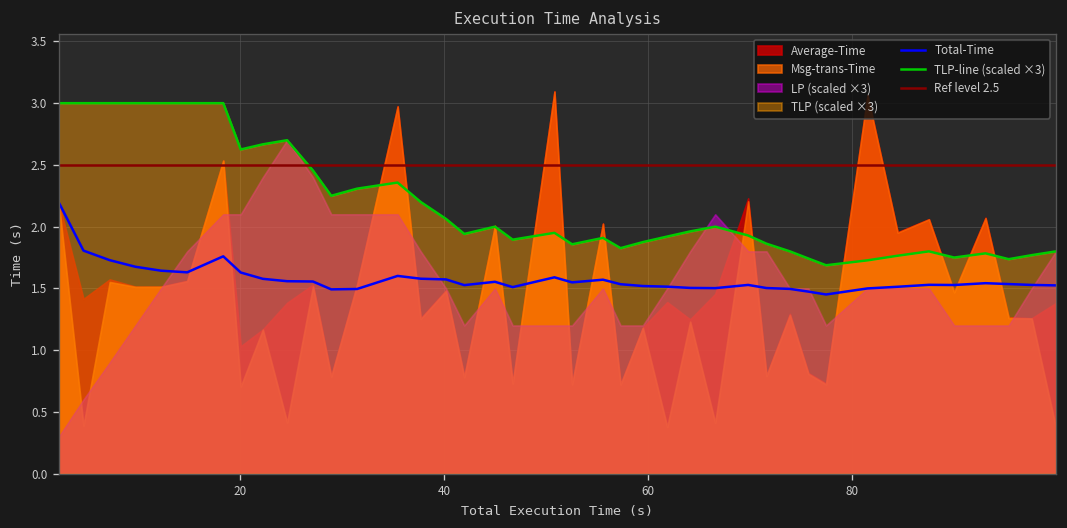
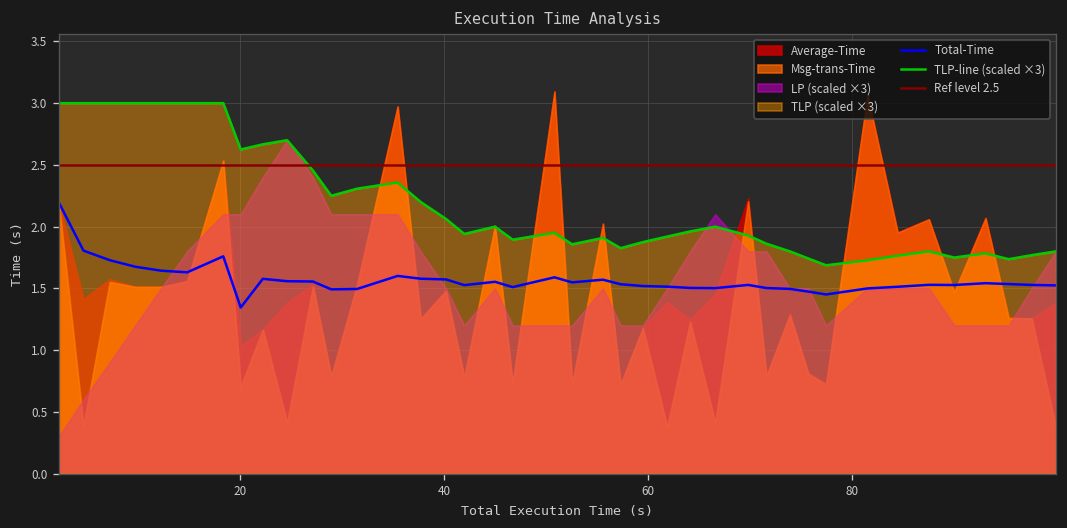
  {
    "Total-Time": {
-     "20": 1.63
+     "20": 1.35
    },
    "Average-Time": {
      "20": 1.03
    },
    "LP (scaled ×3)": {
      "20": 2.10
    }
  }
